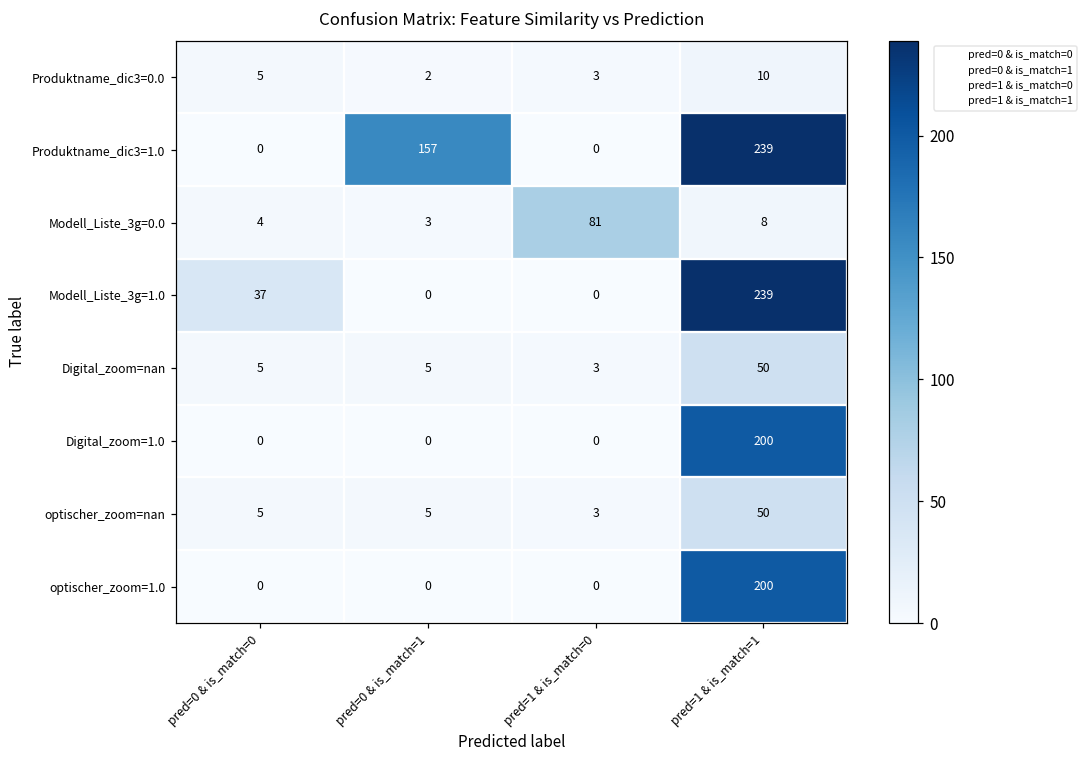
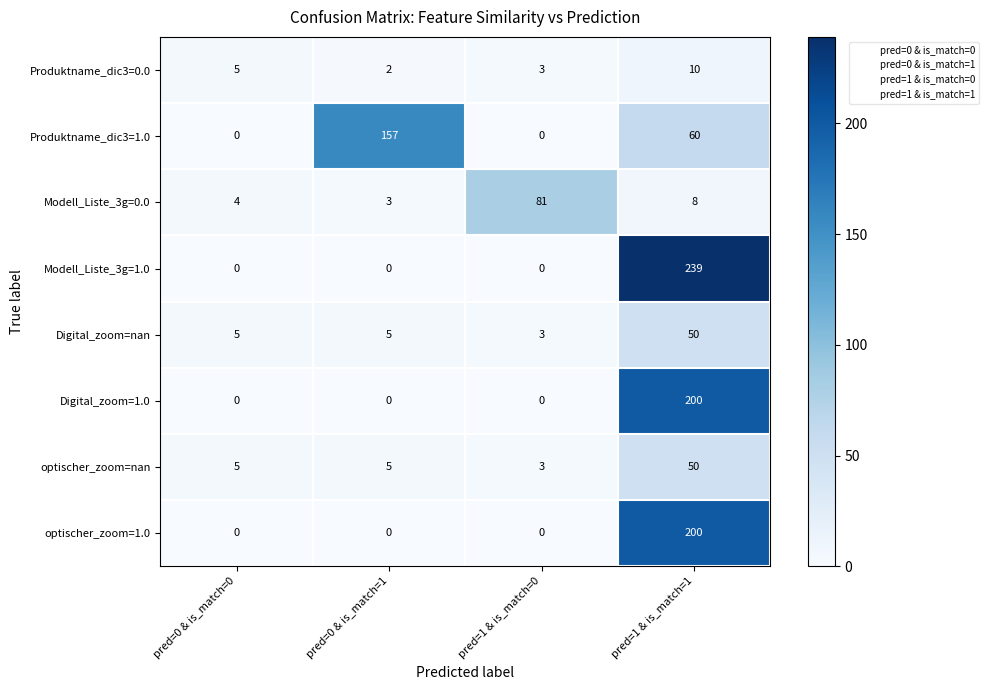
  {
    "Produktname_dic3=0.0": {
      "pred=0 & is_match=0": 5,
      "pred=0 & is_match=1": 2,
      "pred=1 & is_match=0": 3,
      "pred=1 & is_match=1": 10
    },
    "Produktname_dic3=1.0": {
      "pred=0 & is_match=0": 0,
      "pred=0 & is_match=1": 157,
      "pred=1 & is_match=0": 0,
-     "pred=1 & is_match=1": 239
+     "pred=1 & is_match=1": 60
    },
    "Modell_Liste_3g=0.0": {
      "pred=0 & is_match=0": 4,
      "pred=0 & is_match=1": 3,
      "pred=1 & is_match=0": 81,
      "pred=1 & is_match=1": 8
    },
    "Modell_Liste_3g=1.0": {
-     "pred=0 & is_match=0": 37,
+     "pred=0 & is_match=0": 0,
      "pred=0 & is_match=1": 0,
      "pred=1 & is_match=0": 0,
      "pred=1 & is_match=1": 239
    },
    "Digital_zoom=nan": {
      "pred=0 & is_match=0": 5,
      "pred=0 & is_match=1": 5,
      "pred=1 & is_match=0": 3,
      "pred=1 & is_match=1": 50
    },
    "Digital_zoom=1.0": {
      "pred=0 & is_match=0": 0,
      "pred=0 & is_match=1": 0,
      "pred=1 & is_match=0": 0,
      "pred=1 & is_match=1": 200
    },
    "optischer_zoom=nan": {
      "pred=0 & is_match=0": 5,
      "pred=0 & is_match=1": 5,
      "pred=1 & is_match=0": 3,
      "pred=1 & is_match=1": 50
    },
    "optischer_zoom=1.0": {
      "pred=0 & is_match=0": 0,
      "pred=0 & is_match=1": 0,
      "pred=1 & is_match=0": 0,
      "pred=1 & is_match=1": 200
    }
  }
